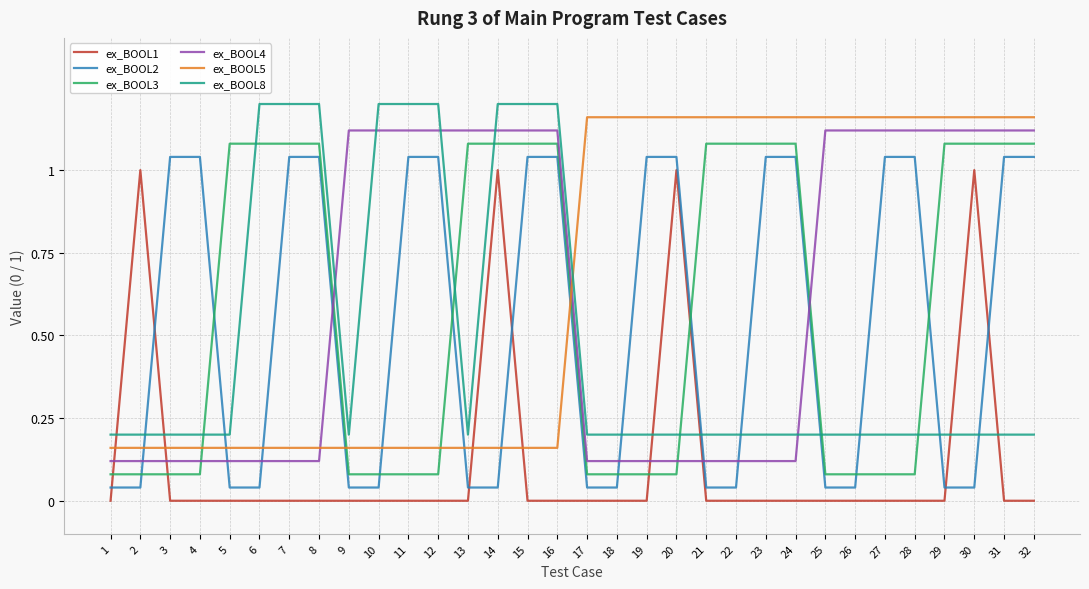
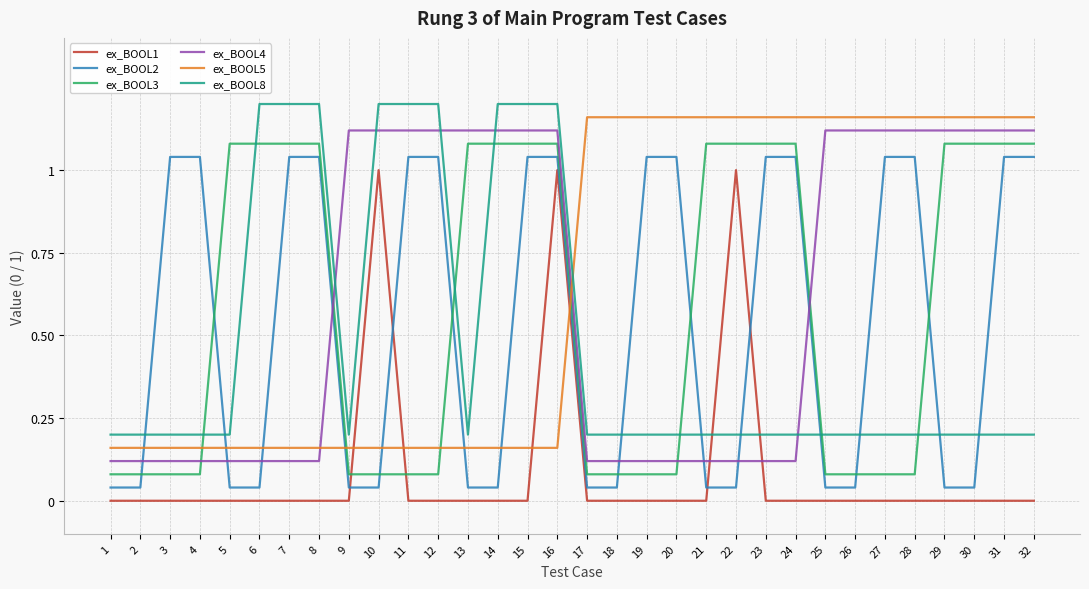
  {
    "ex_BOOL1": {
      "1": 0,
-     "2": 1,
+     "2": 0,
      "3": 0,
      "4": 0,
      "5": 0,
      "6": 0,
      "7": 0,
      "8": 0,
      "9": 0,
-     "10": 0,
+     "10": 1,
      "11": 0,
      "12": 0,
      "13": 0,
-     "14": 1,
+     "14": 0,
      "15": 0,
-     "16": 0,
+     "16": 1,
      "17": 0,
      "18": 0,
      "19": 0,
-     "20": 1,
+     "20": 0,
      "21": 0,
-     "22": 0,
+     "22": 1,
      "23": 0,
      "24": 0,
      "25": 0,
      "26": 0,
      "27": 0,
      "28": 0,
      "29": 0,
-     "30": 1,
+     "30": 0,
      "31": 0,
      "32": 0
    },
    "ex_BOOL2": {
      "1": 0.04,
      "2": 0.04,
      "3": 1.04,
      "4": 1.04,
      "5": 0.04,
      "6": 0.04,
      "7": 1.04,
      "8": 1.04,
      "9": 0.04,
      "10": 0.04,
      "11": 1.04,
      "12": 1.04,
      "13": 0.04,
      "14": 0.04,
      "15": 1.04,
      "16": 1.04,
      "17": 0.04,
      "18": 0.04,
      "19": 1.04,
      "20": 1.04,
      "21": 0.04,
      "22": 0.04,
      "23": 1.04,
      "24": 1.04,
      "25": 0.04,
      "26": 0.04,
      "27": 1.04,
      "28": 1.04,
      "29": 0.04,
      "30": 0.04,
      "31": 1.04,
      "32": 1.04
    },
    "ex_BOOL4": {
      "1": 0.12,
      "2": 0.12,
      "3": 0.12,
      "4": 0.12,
      "5": 0.12,
      "6": 0.12,
      "7": 0.12,
      "8": 0.12,
      "9": 1.12,
      "10": 1.12,
      "11": 1.12,
      "12": 1.12,
      "13": 1.12,
      "14": 1.12,
      "15": 1.12,
      "16": 1.12,
      "17": 0.12,
      "18": 0.12,
      "19": 0.12,
      "20": 0.12,
      "21": 0.12,
      "22": 0.12,
      "23": 0.12,
      "24": 0.12,
      "25": 1.12,
      "26": 1.12,
      "27": 1.12,
      "28": 1.12,
      "29": 1.12,
      "30": 1.12,
      "31": 1.12,
      "32": 1.12
    },
    "ex_BOOL5": {
      "1": 0.16,
      "2": 0.16,
      "3": 0.16,
      "4": 0.16,
      "5": 0.16,
      "6": 0.16,
      "7": 0.16,
      "8": 0.16,
      "9": 0.16,
      "10": 0.16,
      "11": 0.16,
      "12": 0.16,
      "13": 0.16,
      "14": 0.16,
      "15": 0.16,
      "16": 0.16,
      "17": 1.16,
      "18": 1.16,
      "19": 1.16,
      "20": 1.16,
      "21": 1.16,
      "22": 1.16,
      "23": 1.16,
      "24": 1.16,
      "25": 1.16,
      "26": 1.16,
      "27": 1.16,
      "28": 1.16,
      "29": 1.16,
      "30": 1.16,
      "31": 1.16,
      "32": 1.16
    }
  }
